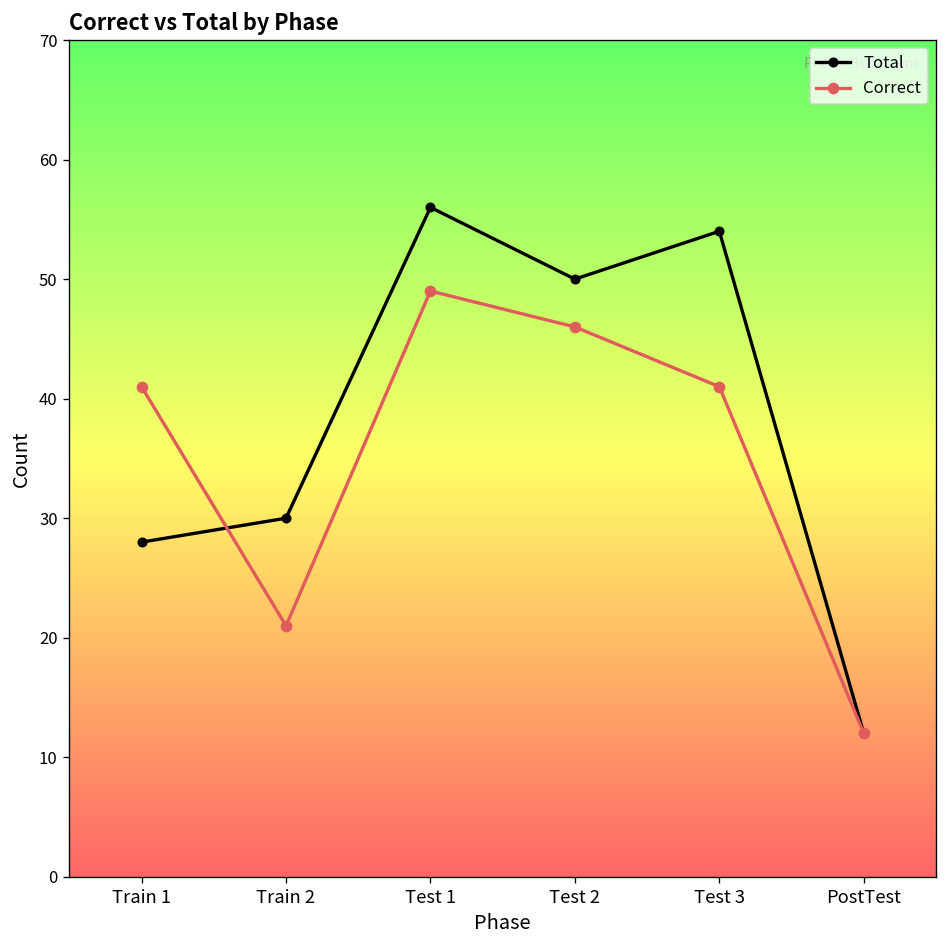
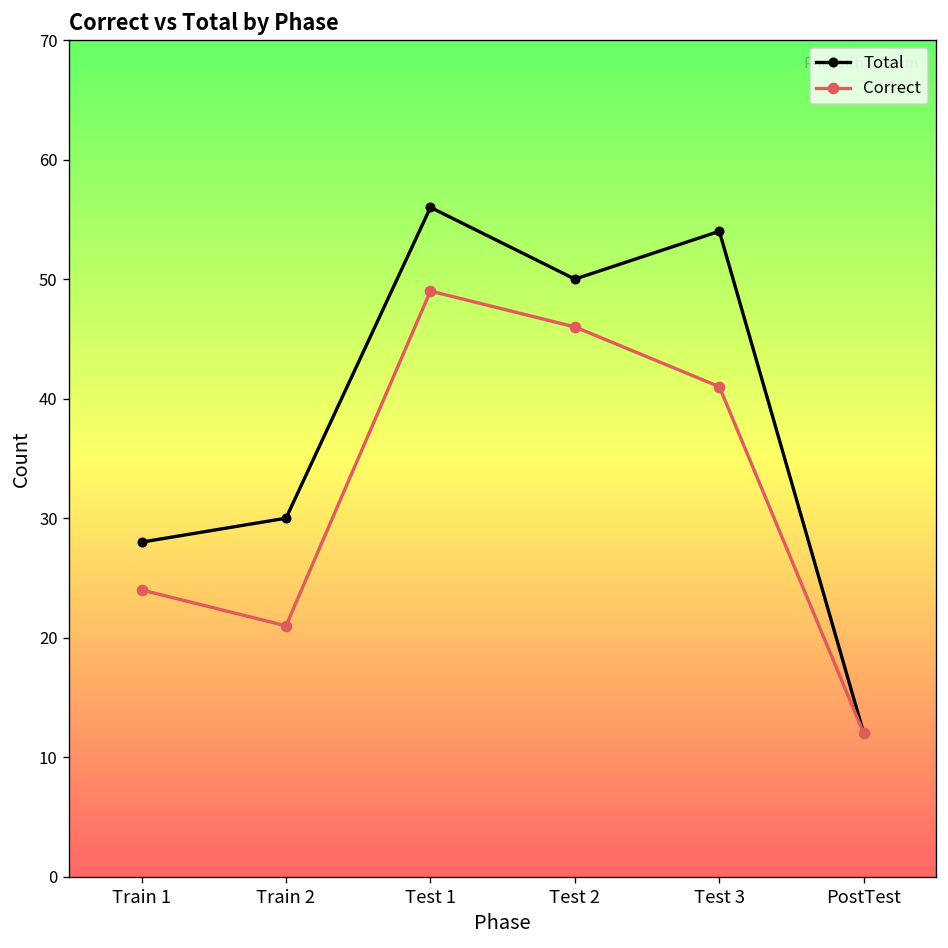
  {
    "Total": {
      "Train 1": 28,
      "Train 2": 30,
      "Test 1": 56,
      "Test 2": 50,
      "Test 3": 54
    },
    "Correct": {
-     "Train 1": 41,
+     "Train 1": 24,
      "Train 2": 21,
      "Test 1": 49,
      "Test 2": 46,
      "Test 3": 41
    }
  }
